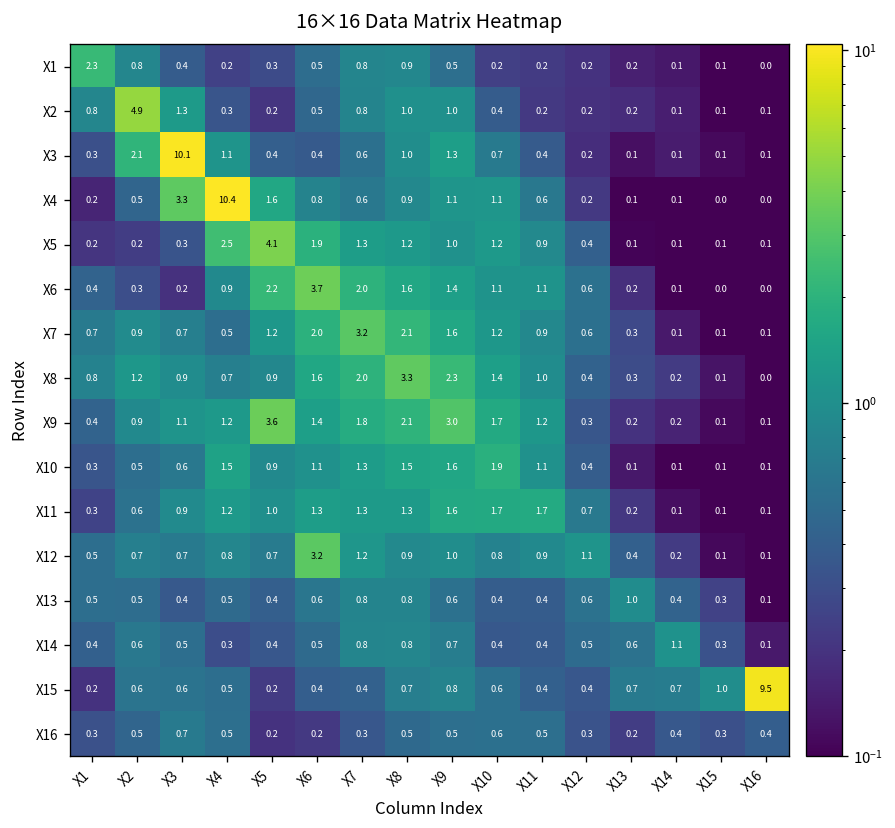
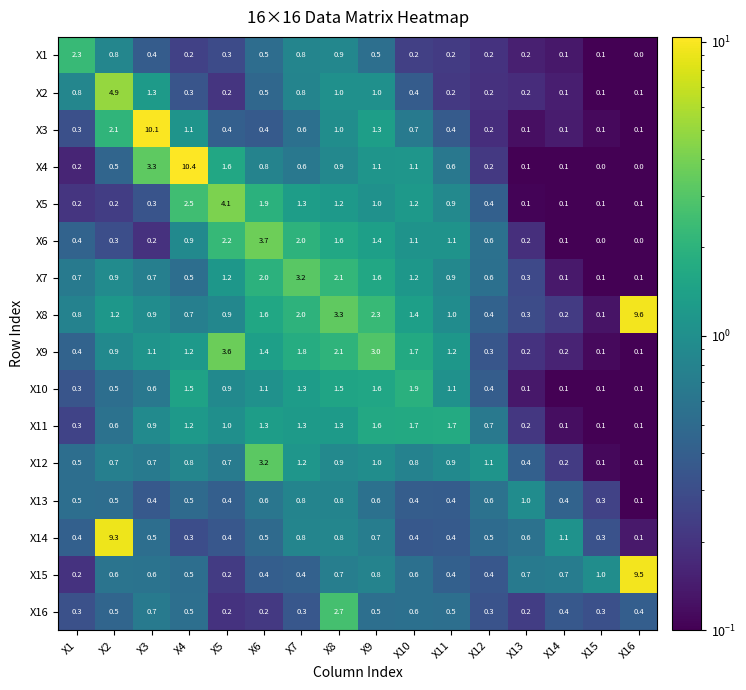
  {
    "X8": {
      "X1": 0.8,
      "X2": 1.2,
      "X3": 0.9,
      "X4": 0.7,
      "X5": 0.9,
      "X6": 1.6,
      "X7": 2.0,
      "X8": 3.3,
      "X9": 2.3,
      "X10": 1.4,
      "X11": 1.0,
      "X12": 0.4,
      "X13": 0.3,
      "X14": 0.2,
      "X15": 0.1,
-     "X16": 0.0
+     "X16": 9.6
    },
    "X14": {
      "X1": 0.4,
-     "X2": 0.6,
+     "X2": 9.3,
      "X3": 0.5,
      "X4": 0.3,
      "X5": 0.4,
      "X6": 0.5,
      "X7": 0.8,
      "X8": 0.8,
      "X9": 0.7,
      "X10": 0.4,
      "X11": 0.4,
      "X12": 0.5,
      "X13": 0.6,
      "X14": 1.1,
      "X15": 0.3,
      "X16": 0.1
    },
    "X16": {
      "X1": 0.3,
      "X2": 0.5,
      "X3": 0.7,
      "X4": 0.5,
      "X5": 0.2,
      "X6": 0.2,
      "X7": 0.3,
-     "X8": 0.5,
+     "X8": 2.7,
      "X9": 0.5,
      "X10": 0.6,
      "X11": 0.5,
      "X12": 0.3,
      "X13": 0.2,
      "X14": 0.4,
      "X15": 0.3,
      "X16": 0.4
    }
  }
